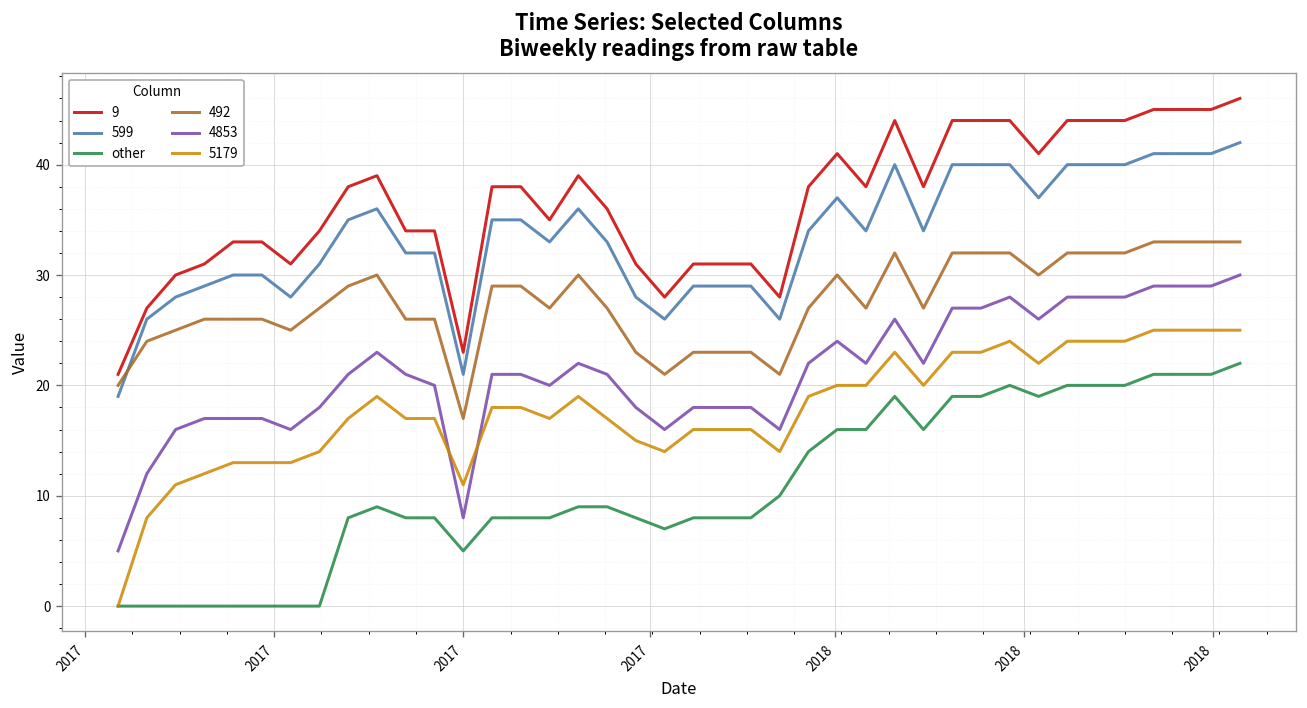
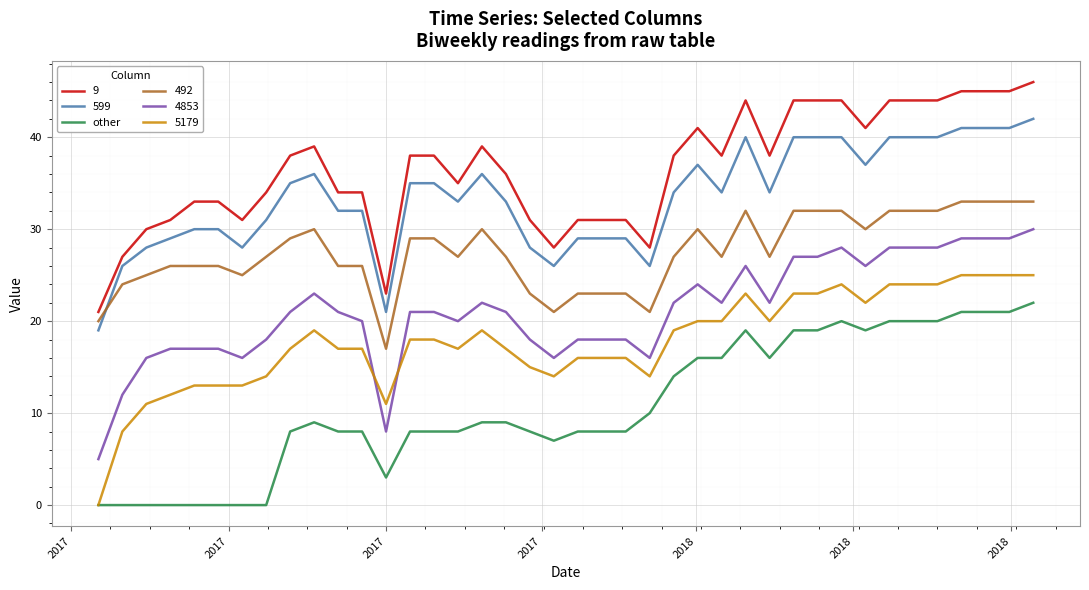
  {
    "9": {
      "2017": 23
    },
    "599": {
      "2017": 21
    },
    "other": {
-     "2017": 5
+     "2017": 3
    },
    "4853": {
      "2017": 8
    }
  }
